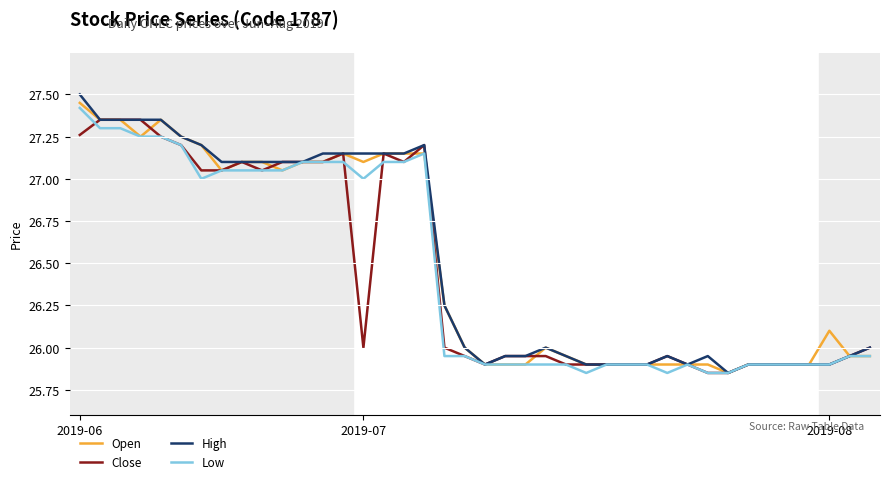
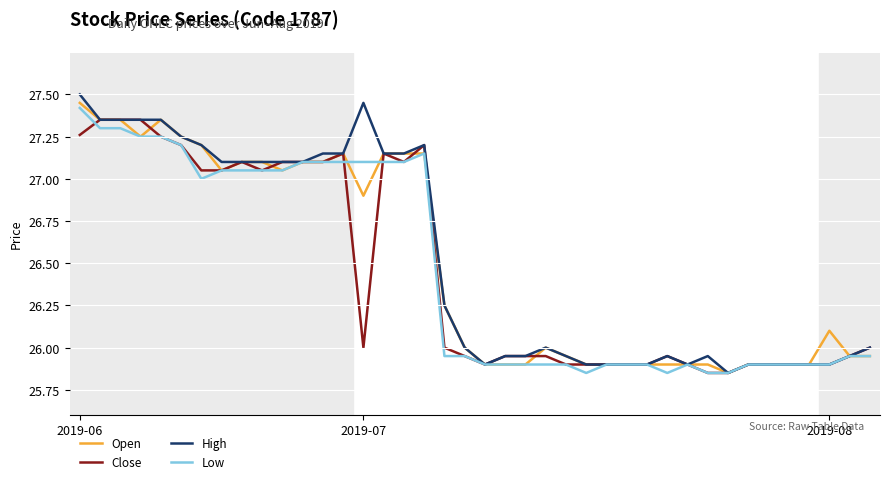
  {
    "Open": {
      "2019-06": 27.45,
-     "2019-07": 27.1,
+     "2019-07": 26.9,
      "2019-08": 26.1
    },
    "Close": {
      "2019-06": 27.26,
      "2019-07": 26.00
    },
    "High": {
      "2019-06": 27.50,
-     "2019-07": 27.15
+     "2019-07": 27.45
    },
    "Low": {
      "2019-06": 27.42,
-     "2019-07": 27.0
+     "2019-07": 27.1
    }
  }
